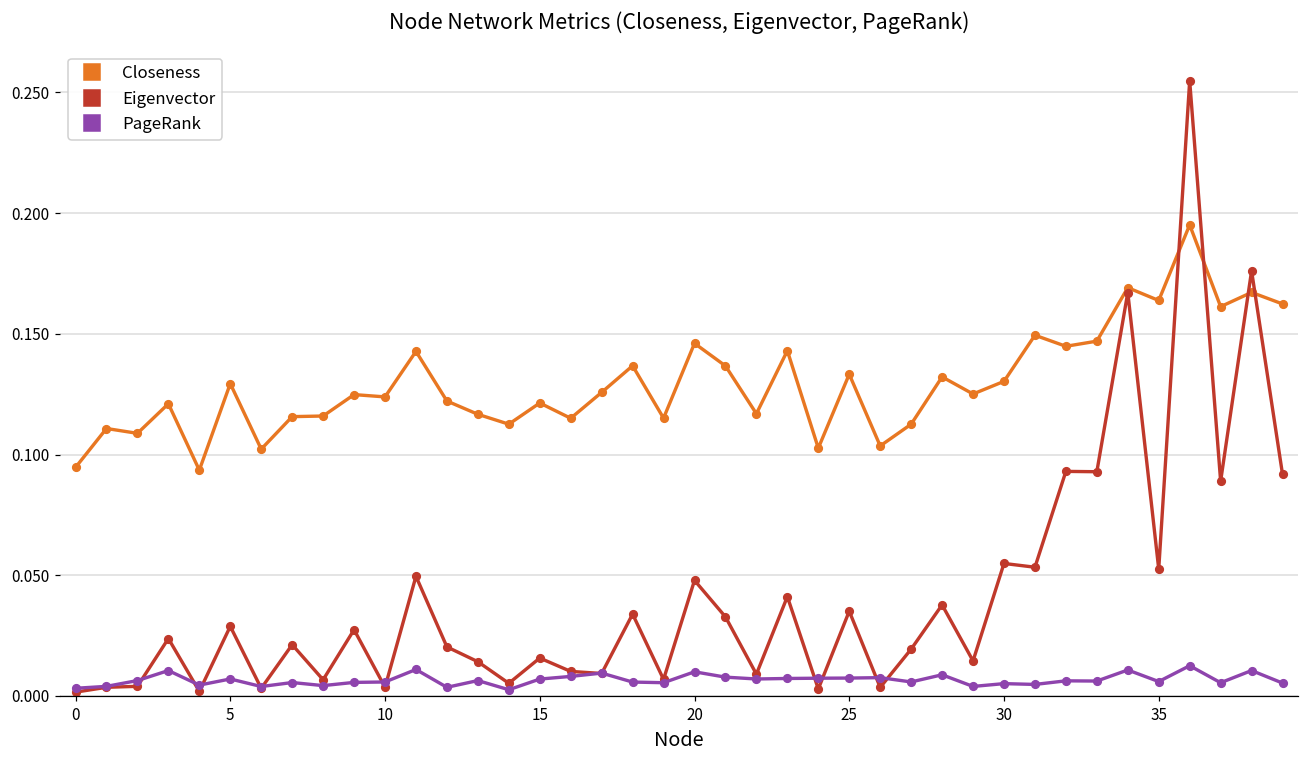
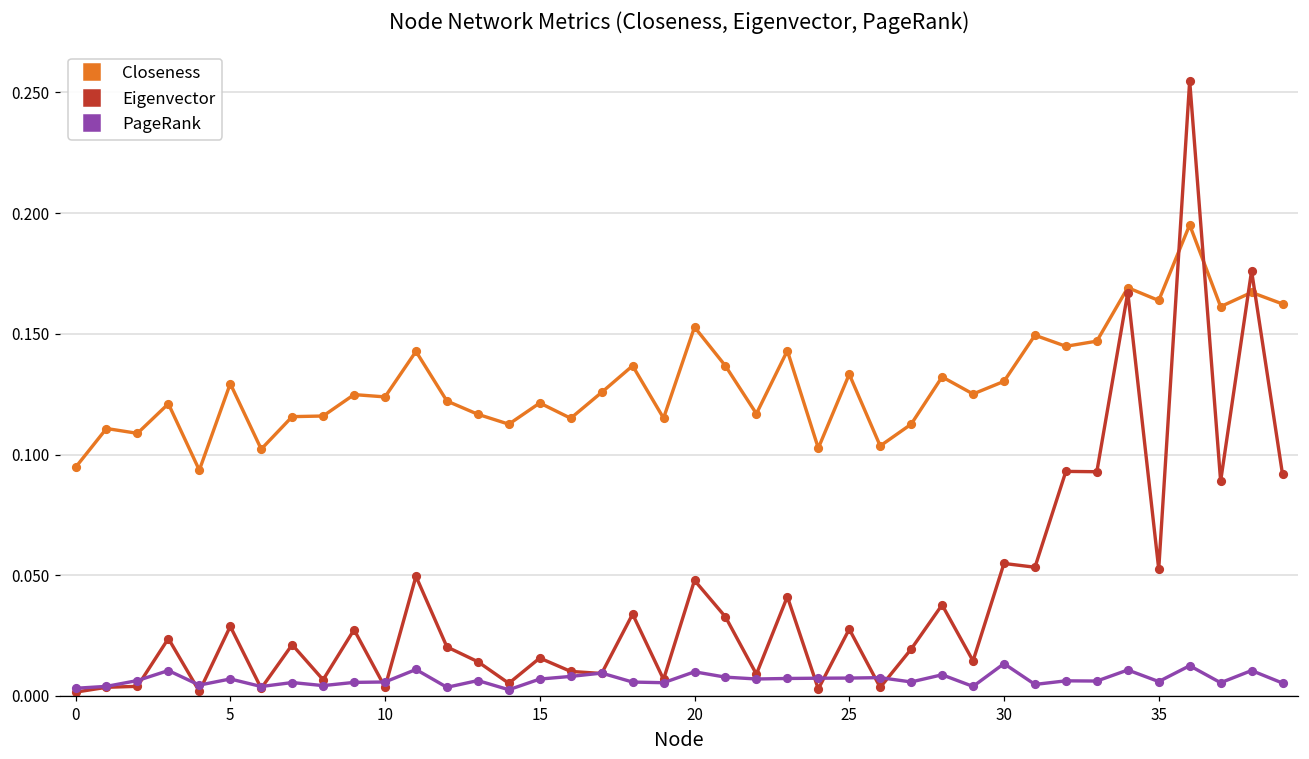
  {
    "Closeness": {
      "0": 0.095,
      "5": 0.129,
      "10": 0.124,
      "15": 0.121,
-     "20": 0.146,
+     "20": 0.153,
      "25": 0.133,
      "30": 0.130,
      "35": 0.164
    },
    "Eigenvector": {
      "0": 0.002,
      "5": 0.029,
      "10": 0.004,
      "15": 0.016,
      "20": 0.048,
-     "25": 0.035,
+     "25": 0.028,
      "30": 0.055,
      "35": 0.053
    },
    "PageRank": {
      "0": 0.003,
      "5": 0.007,
      "10": 0.006,
      "15": 0.007,
      "20": 0.010,
      "25": 0.007,
-     "30": 0.005,
+     "30": 0.013,
      "35": 0.006
    }
  }
